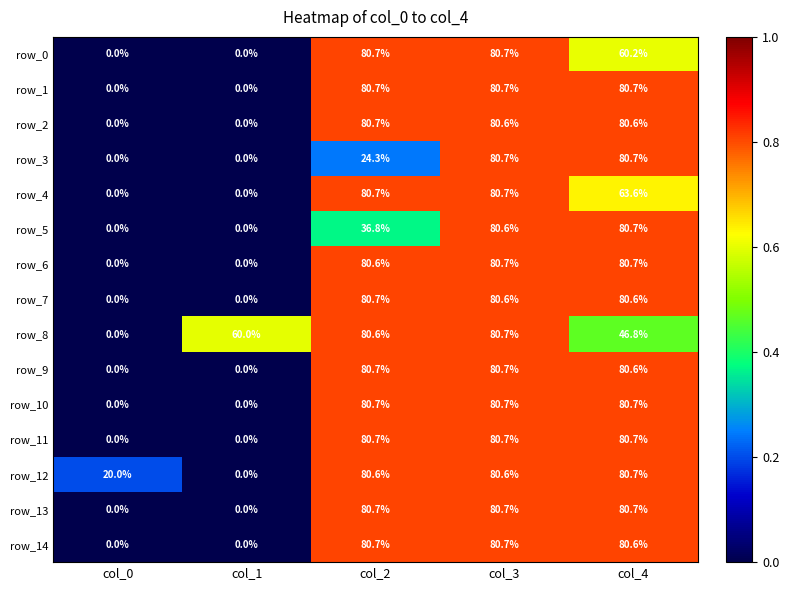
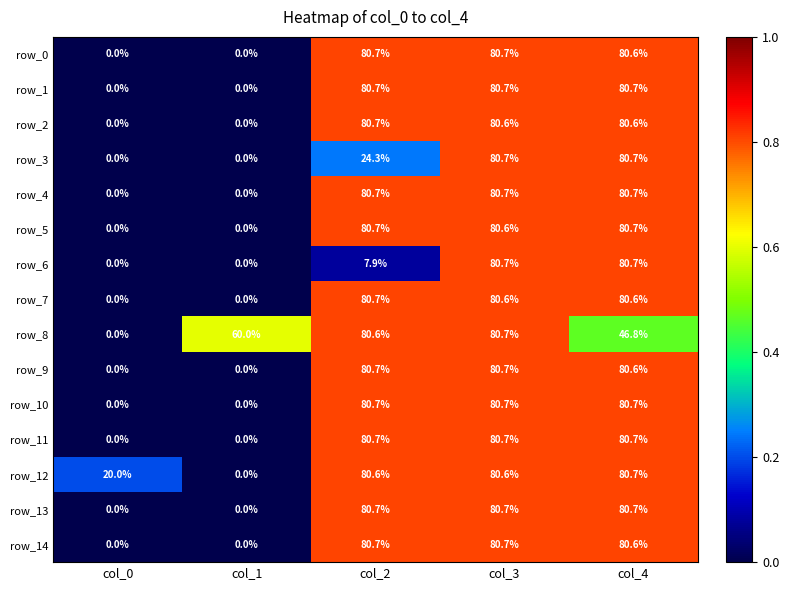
  {
    "row_0": {
      "col_0": "0.0%",
      "col_1": "0.0%",
      "col_2": "80.7%",
      "col_3": "80.7%",
-     "col_4": "60.2%"
+     "col_4": "80.6%"
    },
    "row_1": {
      "col_0": "0.0%",
      "col_1": "0.0%",
      "col_2": "80.7%",
      "col_3": "80.7%",
      "col_4": "80.7%"
    },
    "row_2": {
      "col_0": "0.0%",
      "col_1": "0.0%",
      "col_2": "80.7%",
      "col_3": "80.6%",
      "col_4": "80.6%"
    },
    "row_3": {
      "col_0": "0.0%",
      "col_1": "0.0%",
      "col_2": "24.3%",
      "col_3": "80.7%",
      "col_4": "80.7%"
    },
    "row_4": {
      "col_0": "0.0%",
      "col_1": "0.0%",
      "col_2": "80.7%",
      "col_3": "80.7%",
-     "col_4": "63.6%"
+     "col_4": "80.7%"
    },
    "row_5": {
      "col_0": "0.0%",
      "col_1": "0.0%",
-     "col_2": "36.8%",
+     "col_2": "80.7%",
      "col_3": "80.6%",
      "col_4": "80.7%"
    },
    "row_6": {
      "col_0": "0.0%",
      "col_1": "0.0%",
-     "col_2": "80.6%",
+     "col_2": "7.9%",
      "col_3": "80.7%",
      "col_4": "80.7%"
    },
    "row_7": {
      "col_0": "0.0%",
      "col_1": "0.0%",
      "col_2": "80.7%",
      "col_3": "80.6%",
      "col_4": "80.6%"
    },
    "row_8": {
      "col_0": "0.0%",
      "col_1": "60.0%",
      "col_2": "80.6%",
      "col_3": "80.7%",
      "col_4": "46.8%"
    },
    "row_9": {
      "col_0": "0.0%",
      "col_1": "0.0%",
      "col_2": "80.7%",
      "col_3": "80.7%",
      "col_4": "80.6%"
    },
    "row_10": {
      "col_0": "0.0%",
      "col_1": "0.0%",
      "col_2": "80.7%",
      "col_3": "80.7%",
      "col_4": "80.7%"
    },
    "row_11": {
      "col_0": "0.0%",
      "col_1": "0.0%",
      "col_2": "80.7%",
      "col_3": "80.7%",
      "col_4": "80.7%"
    },
    "row_12": {
      "col_0": "20.0%",
      "col_1": "0.0%",
      "col_2": "80.6%",
      "col_3": "80.6%",
      "col_4": "80.7%"
    },
    "row_13": {
      "col_0": "0.0%",
      "col_1": "0.0%",
      "col_2": "80.7%",
      "col_3": "80.7%",
      "col_4": "80.7%"
    },
    "row_14": {
      "col_0": "0.0%",
      "col_1": "0.0%",
      "col_2": "80.7%",
      "col_3": "80.7%",
      "col_4": "80.6%"
    }
  }
